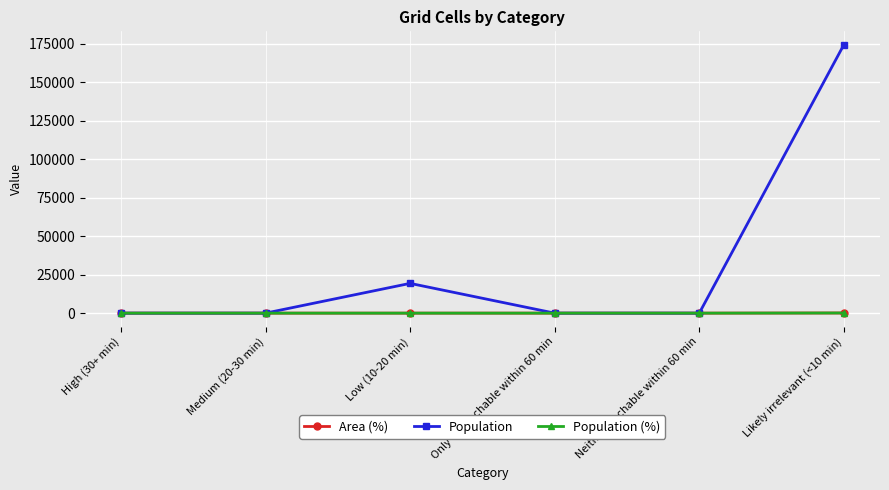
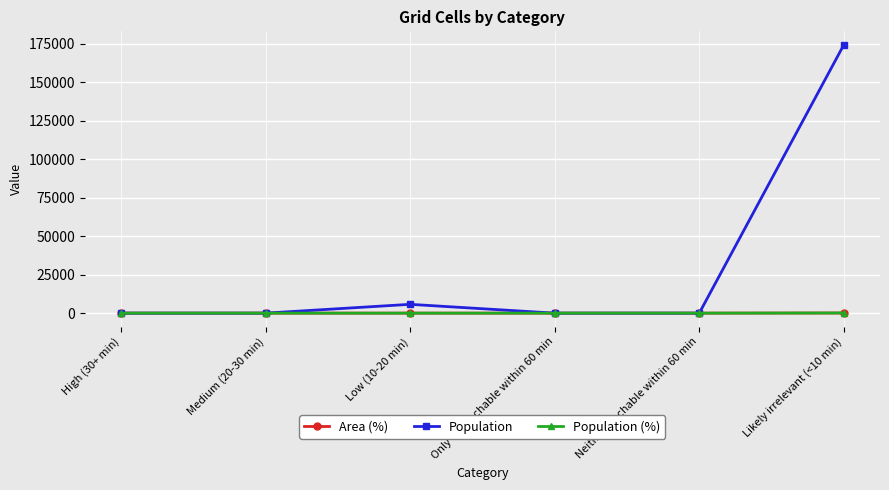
  {
    "Population (%)": {
      "Low (10-20 min)": 0,
      "Likely irrelevant (<10 min)": 0
    },
    "Population": {
-     "Low (10-20 min)": 19000,
+     "Low (10-20 min)": 6000,
      "Likely irrelevant (<10 min)": 174000
    }
  }
